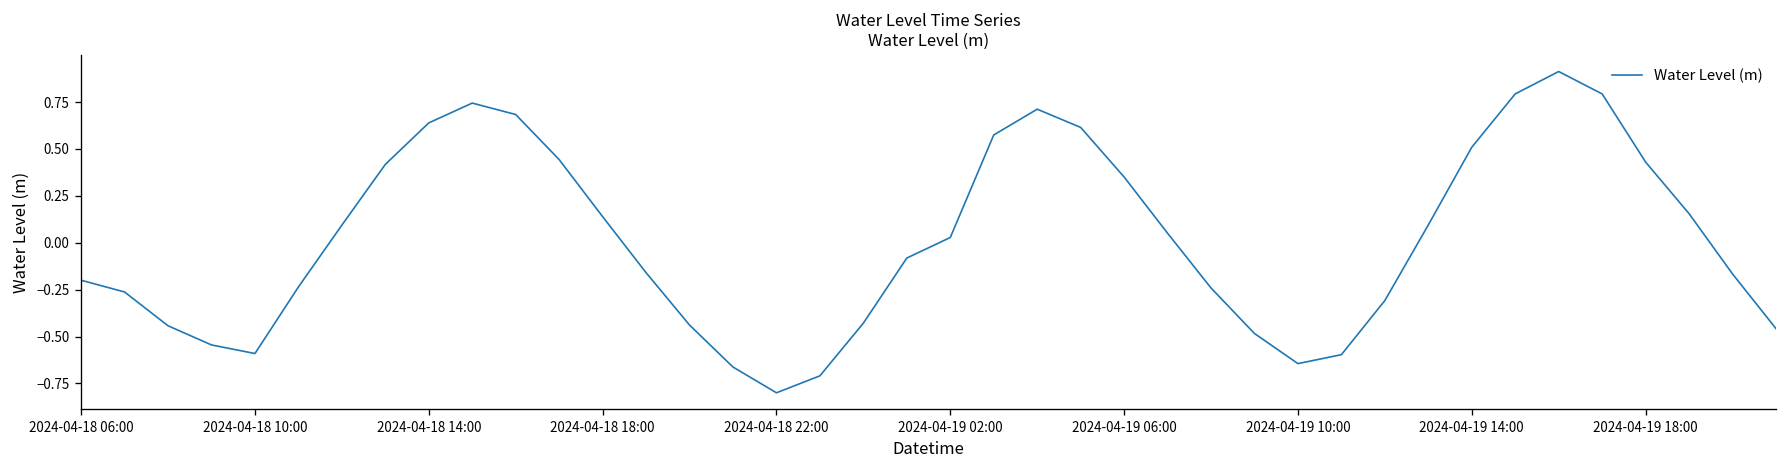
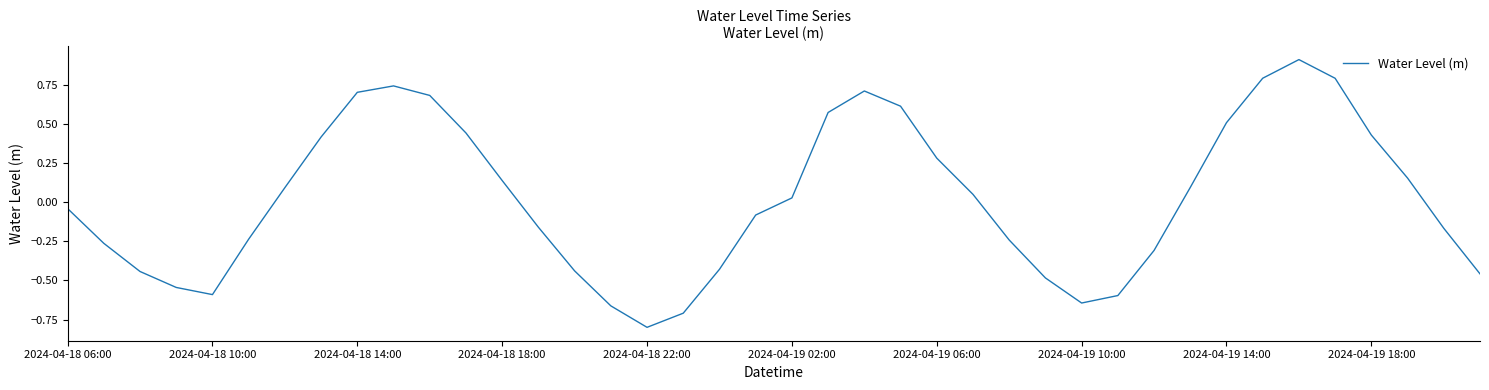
  {
-   "2024-04-18 06:00": -0.20,
+   "2024-04-18 06:00": -0.04,
    "2024-04-18 10:00": -0.59,
-   "2024-04-18 14:00": 0.64,
+   "2024-04-18 14:00": 0.70,
    "2024-04-18 18:00": 0.14,
    "2024-04-18 22:00": -0.80,
    "2024-04-19 02:00": 0.03,
-   "2024-04-19 06:00": 0.35,
+   "2024-04-19 06:00": 0.28,
    "2024-04-19 10:00": -0.64,
    "2024-04-19 14:00": 0.51,
    "2024-04-19 18:00": 0.43
  }
